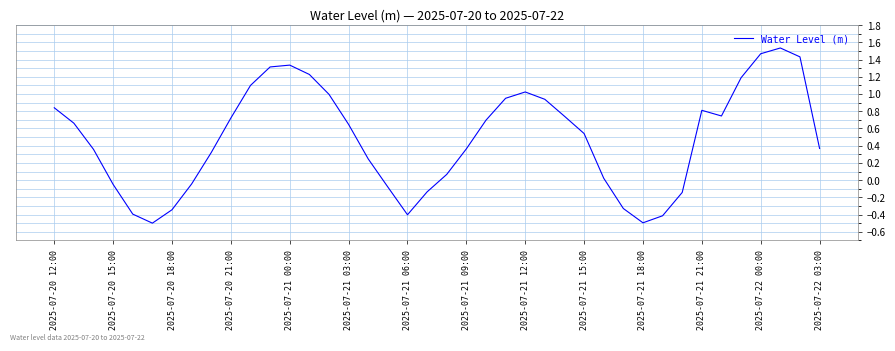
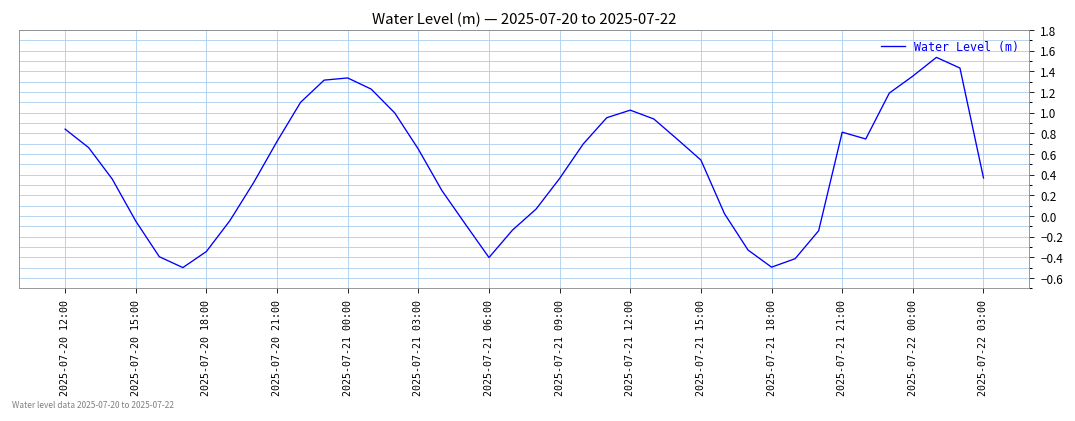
  {
    "2025-07-20 12:00": 0.8,
    "2025-07-20 15:00": 0.0,
    "2025-07-20 18:00": -0.3,
    "2025-07-20 21:00": 0.7,
    "2025-07-21 00:00": 1.3,
    "2025-07-21 03:00": 0.6,
    "2025-07-21 06:00": -0.4,
    "2025-07-21 09:00": 0.4,
    "2025-07-21 12:00": 1.0,
    "2025-07-21 15:00": 0.5,
    "2025-07-21 18:00": -0.5,
    "2025-07-21 21:00": 0.8,
-   "2025-07-22 00:00": 1.5,
+   "2025-07-22 00:00": 1.4,
    "2025-07-22 03:00": 0.4
  }
